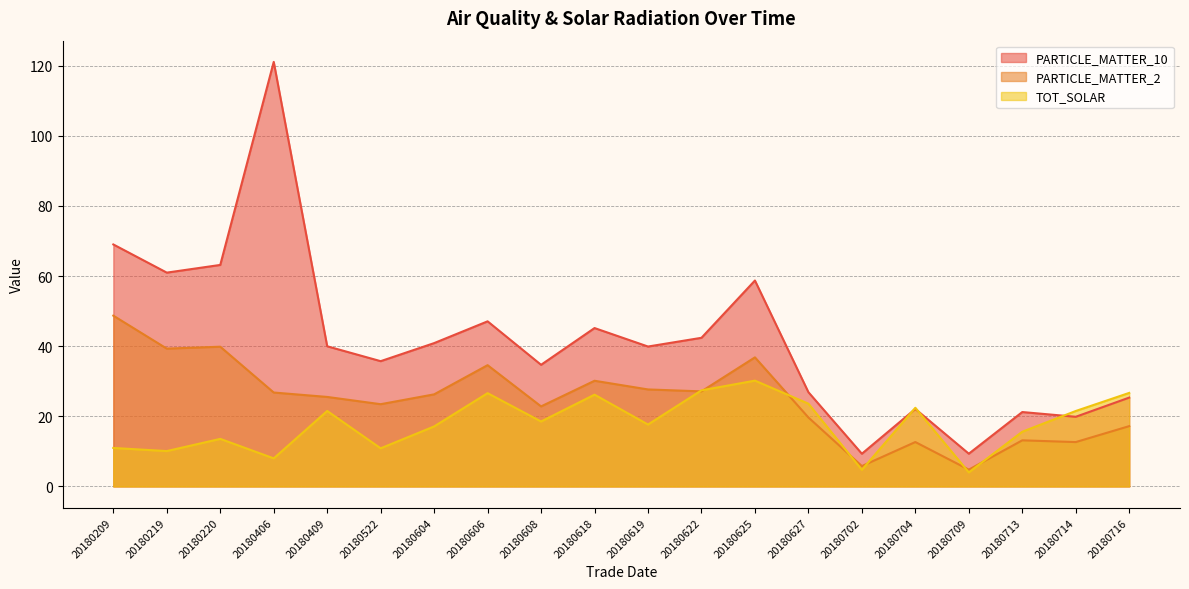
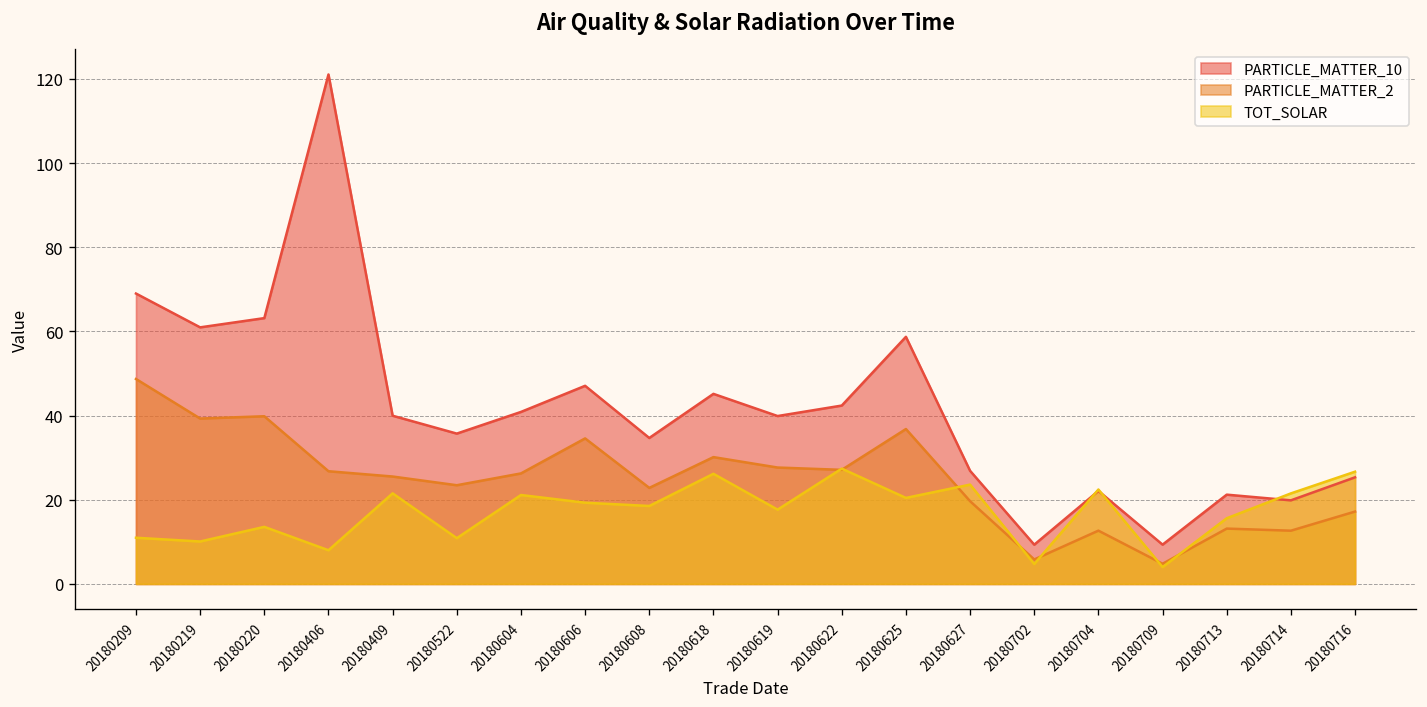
  {
    "TOT_SOLAR": {
      "20180209": 11,
      "20180219": 10,
      "20180220": 14,
      "20180406": 8,
      "20180409": 22,
      "20180522": 11,
-     "20180604": 17,
-     "20180606": 27,
+     "20180604": 21,
+     "20180606": 19,
      "20180608": 19,
      "20180618": 26,
      "20180619": 18,
-     "20180625": 30,
+     "20180625": 20,
      "20180627": 24,
      "20180702": 5,
      "20180709": 4,
      "20180713": 16,
      "20180714": 22,
      "20180716": 27
    }
  }
